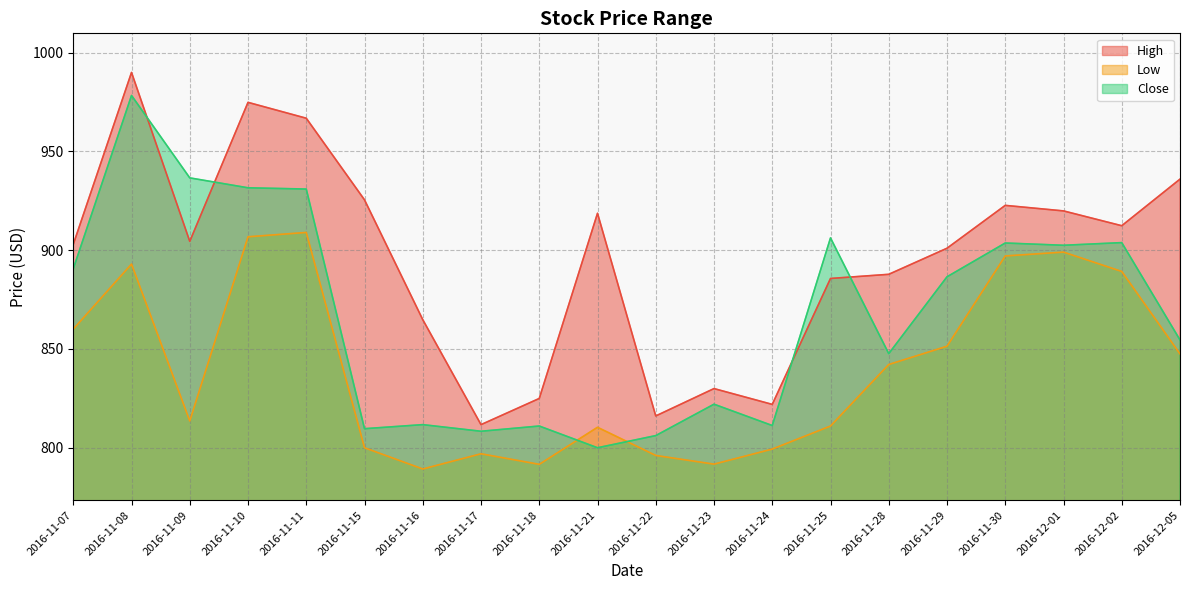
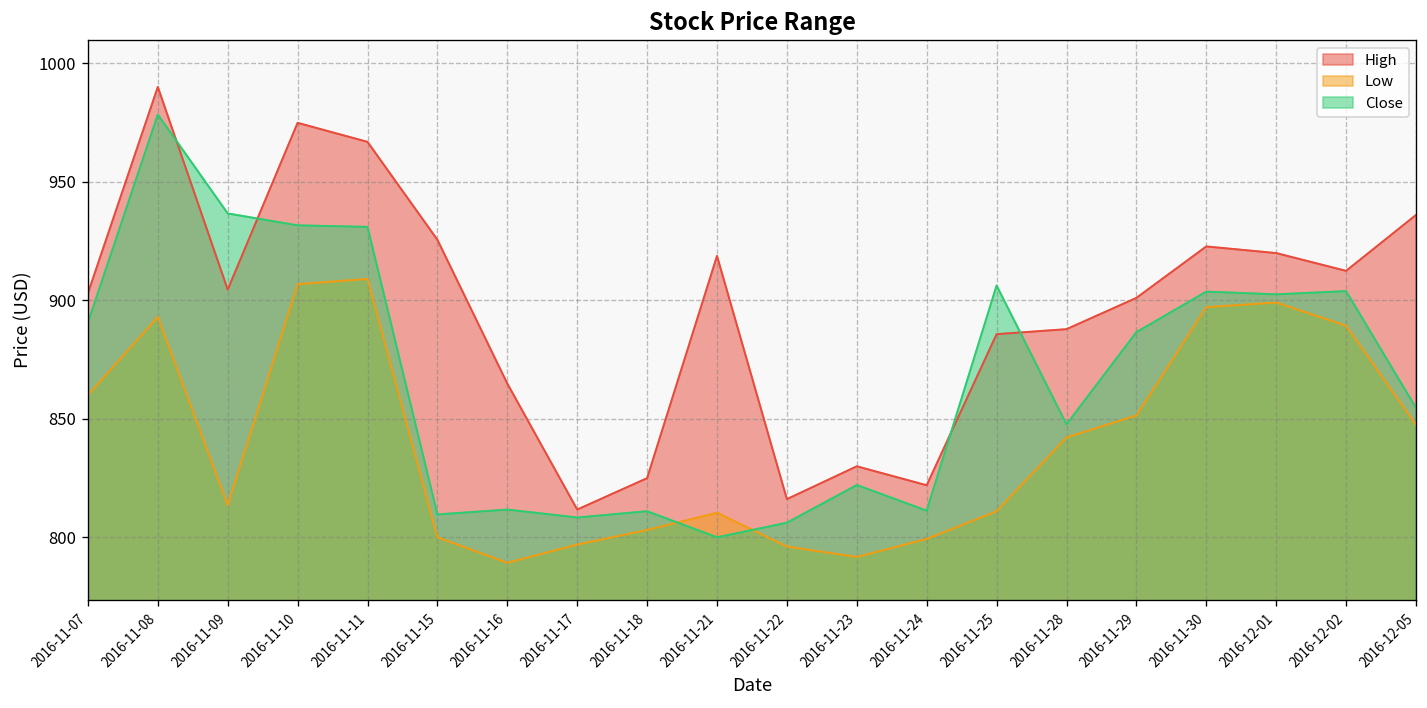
  {
    "High": {
      "2016-11-07": 903,
      "2016-11-08": 990,
      "2016-11-09": 905,
      "2016-11-10": 975,
      "2016-11-11": 967,
      "2016-11-15": 926,
      "2016-11-16": 865,
      "2016-11-17": 812,
      "2016-11-18": 825,
      "2016-11-21": 919,
      "2016-11-22": 816,
      "2016-11-23": 830,
      "2016-11-24": 822,
      "2016-11-25": 886,
      "2016-11-28": 888,
      "2016-11-29": 901,
      "2016-11-30": 923,
      "2016-12-01": 920,
      "2016-12-02": 912,
      "2016-12-05": 936
    },
    "Low": {
      "2016-11-07": 860,
      "2016-11-08": 893,
      "2016-11-09": 814,
      "2016-11-10": 907,
      "2016-11-11": 909,
      "2016-11-15": 800,
      "2016-11-16": 789,
      "2016-11-17": 797,
-     "2016-11-18": 792,
+     "2016-11-18": 803,
      "2016-11-21": 810,
      "2016-11-22": 796,
      "2016-11-23": 792,
      "2016-11-24": 799,
      "2016-11-25": 811,
      "2016-11-28": 842,
      "2016-11-29": 851,
      "2016-11-30": 897,
      "2016-12-01": 899,
      "2016-12-02": 889,
      "2016-12-05": 848
    },
    "Close": {
      "2016-11-07": 891,
      "2016-11-08": 978,
      "2016-11-09": 937,
      "2016-11-10": 932,
      "2016-11-11": 931,
      "2016-11-15": 810,
      "2016-11-16": 812,
      "2016-11-17": 808,
      "2016-11-18": 811,
      "2016-11-21": 800,
      "2016-11-22": 806,
      "2016-11-23": 822,
      "2016-11-24": 811,
      "2016-11-25": 906,
      "2016-11-28": 848,
      "2016-11-29": 887,
      "2016-11-30": 904,
      "2016-12-01": 903,
      "2016-12-02": 904,
      "2016-12-05": 855
    }
  }
